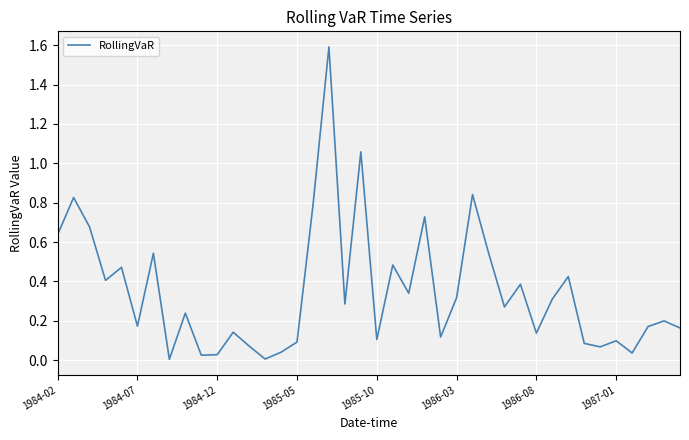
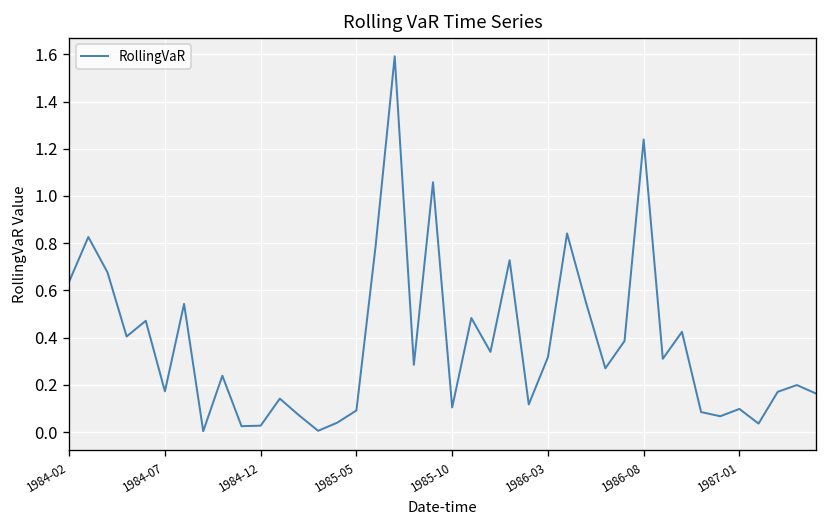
  {
    "1984-02": 0.64,
    "1984-07": 0.17,
    "1984-12": 0.03,
    "1985-05": 0.09,
    "1985-10": 0.10,
    "1986-03": 0.32,
-   "1986-08": 0.14,
+   "1986-08": 1.24,
    "1987-01": 0.10
  }
